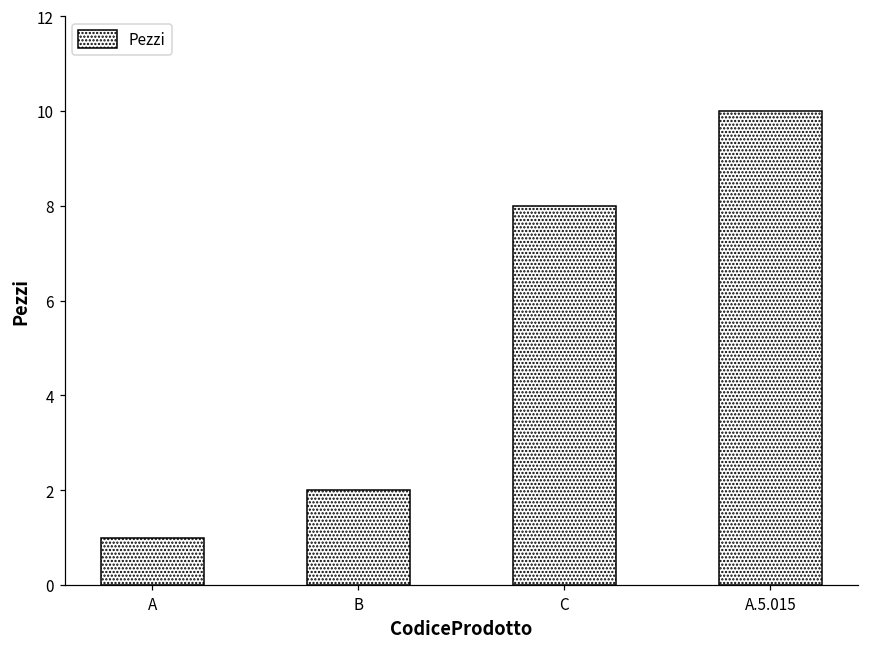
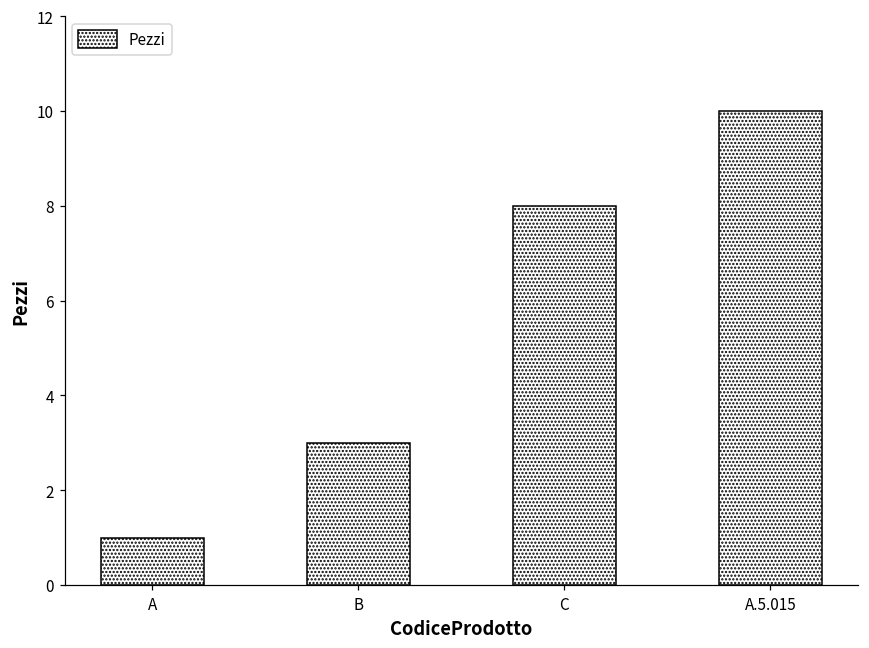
  {
    "A": 1,
-   "B": 2,
+   "B": 3,
    "C": 8,
    "A.5.015": 10
  }
